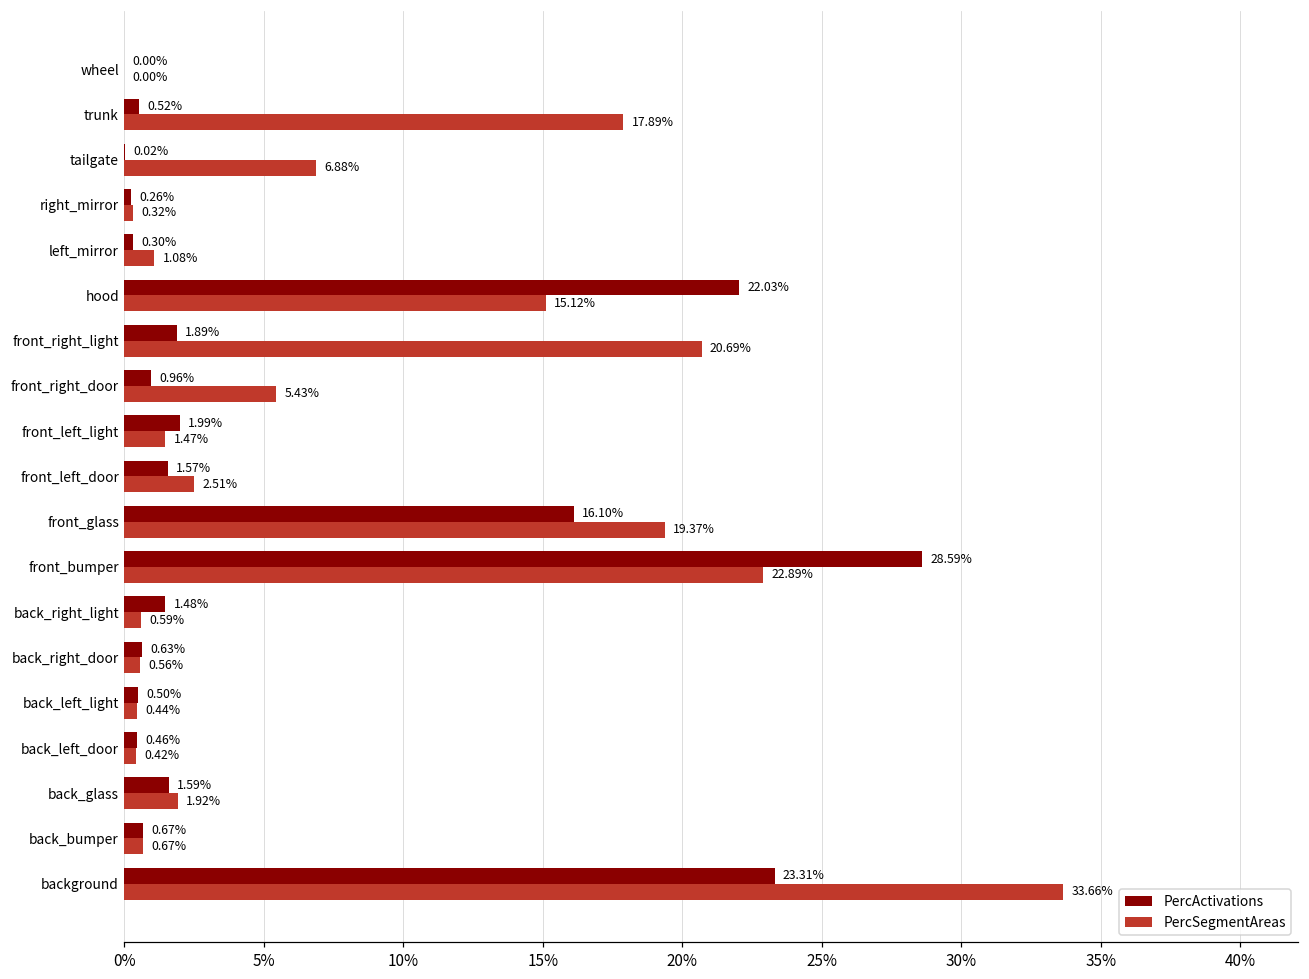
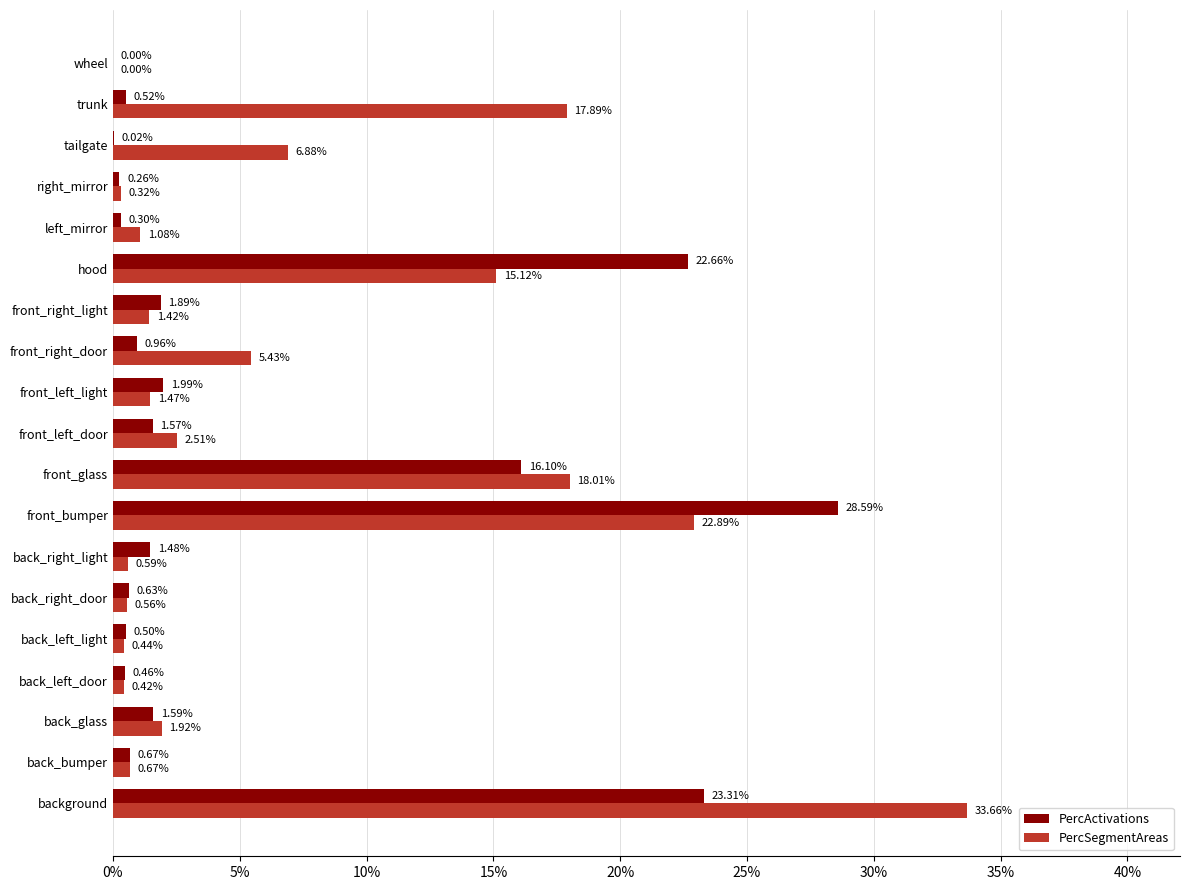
  {
    "PercActivations": {
      "wheel": "0.00%",
      "trunk": "0.52%",
      "tailgate": "0.02%",
      "right_mirror": "0.26%",
      "left_mirror": "0.30%",
-     "hood": "22.03%",
+     "hood": "22.66%",
      "front_right_light": "1.89%",
      "front_right_door": "0.96%",
      "front_left_light": "1.99%",
      "front_left_door": "1.57%",
      "front_glass": "16.10%",
      "front_bumper": "28.59%",
      "back_right_light": "1.48%",
      "back_right_door": "0.63%",
      "back_left_light": "0.50%",
      "back_left_door": "0.46%",
      "back_glass": "1.59%",
      "back_bumper": "0.67%",
      "background": "23.31%"
    },
    "PercSegmentAreas": {
      "wheel": "0.00%",
      "trunk": "17.89%",
      "tailgate": "6.88%",
      "right_mirror": "0.32%",
      "left_mirror": "1.08%",
      "hood": "15.12%",
-     "front_right_light": "20.69%",
+     "front_right_light": "1.42%",
      "front_right_door": "5.43%",
      "front_left_light": "1.47%",
      "front_left_door": "2.51%",
-     "front_glass": "19.37%",
+     "front_glass": "18.01%",
      "front_bumper": "22.89%",
      "back_right_light": "0.59%",
      "back_right_door": "0.56%",
      "back_left_light": "0.44%",
      "back_left_door": "0.42%",
      "back_glass": "1.92%",
      "back_bumper": "0.67%",
      "background": "33.66%"
    }
  }
